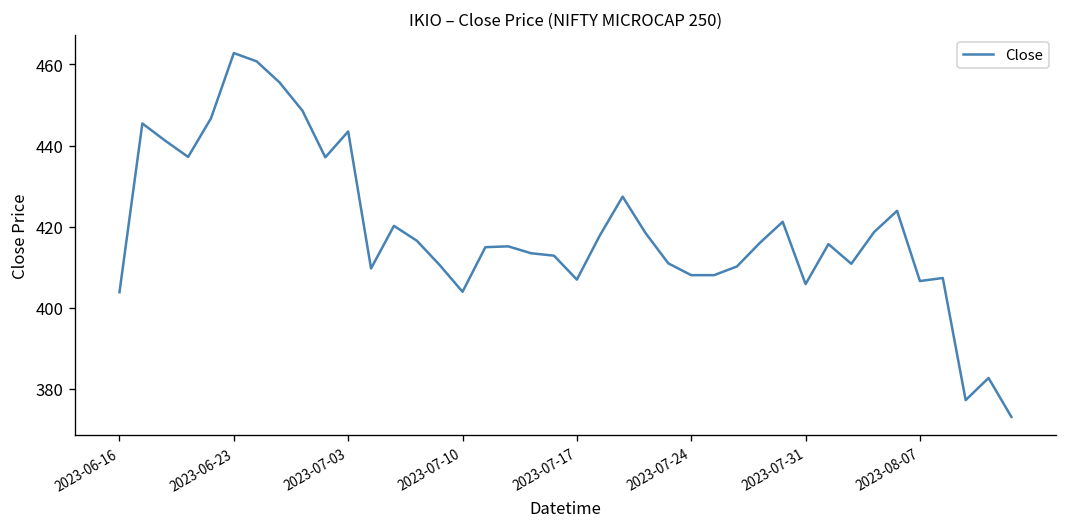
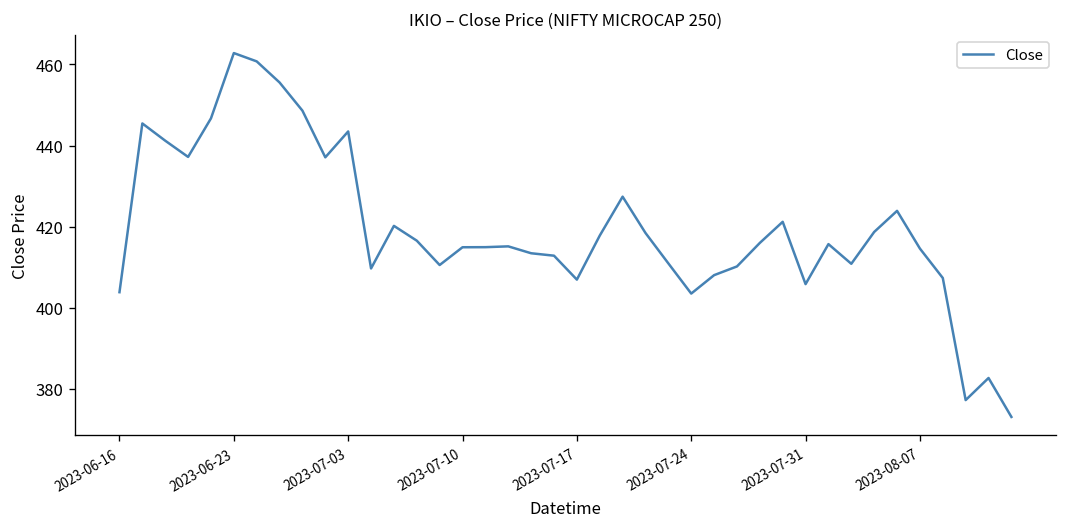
  {
    "2023-06-16": 404,
    "2023-06-23": 463,
    "2023-07-03": 443,
-   "2023-07-10": 404,
+   "2023-07-10": 415,
    "2023-07-17": 407,
-   "2023-07-24": 408,
+   "2023-07-24": 404,
    "2023-07-31": 406,
-   "2023-08-07": 407
+   "2023-08-07": 415
  }
